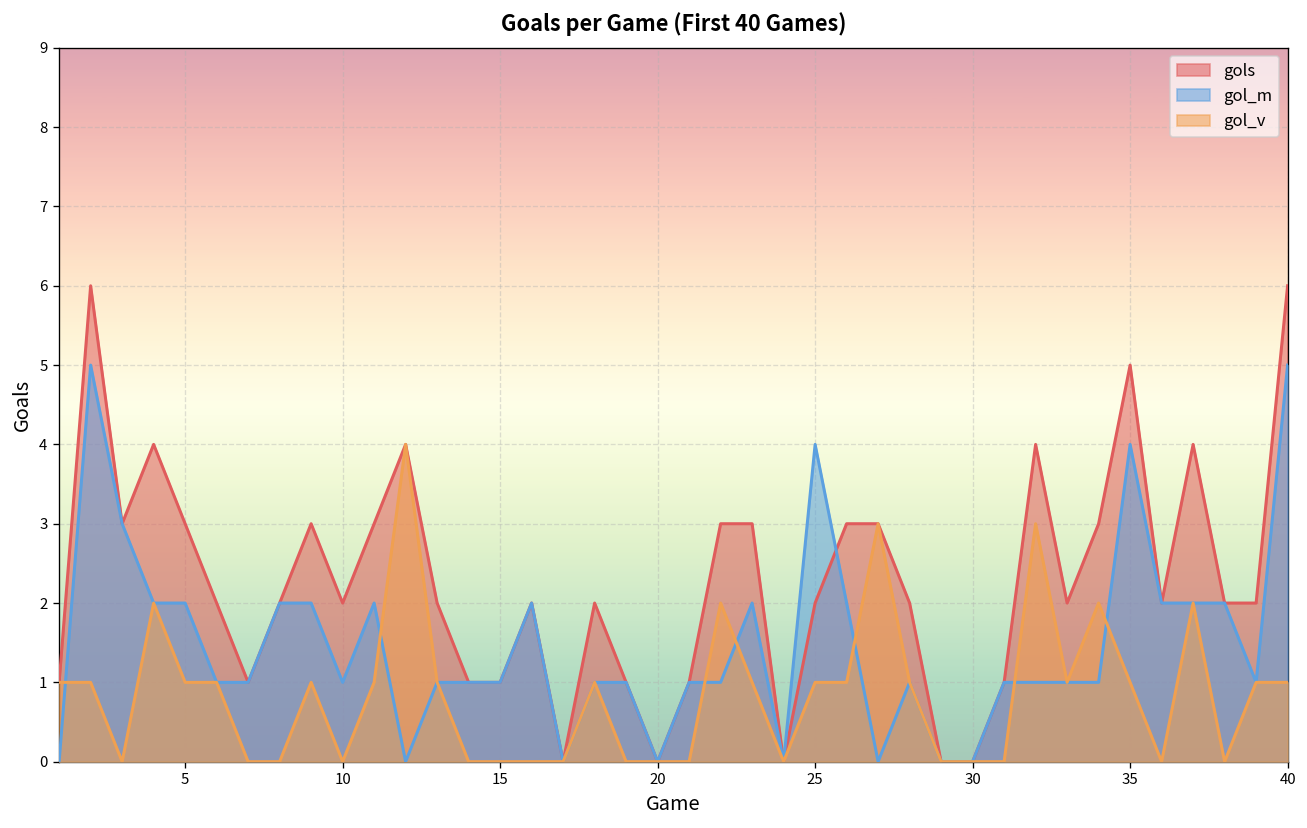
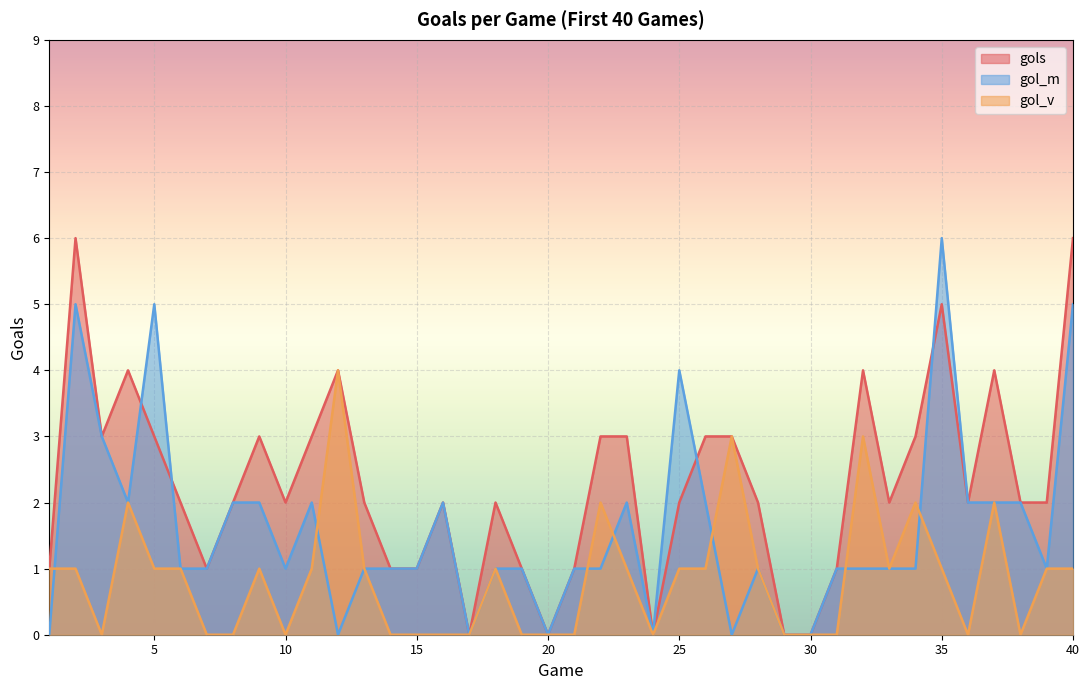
  {
    "gol_m": {
-     "5": 2,
+     "5": 5,
      "10": 1,
      "25": 4,
-     "35": 4,
+     "35": 6,
      "40": 5
    }
  }
